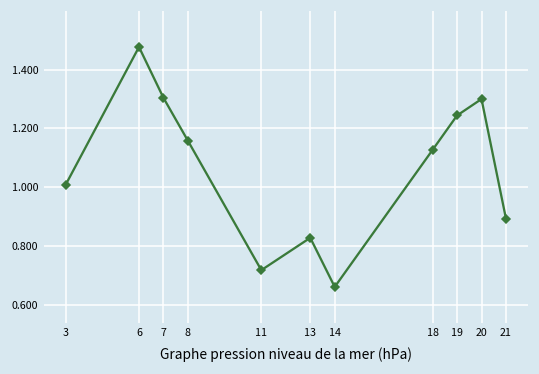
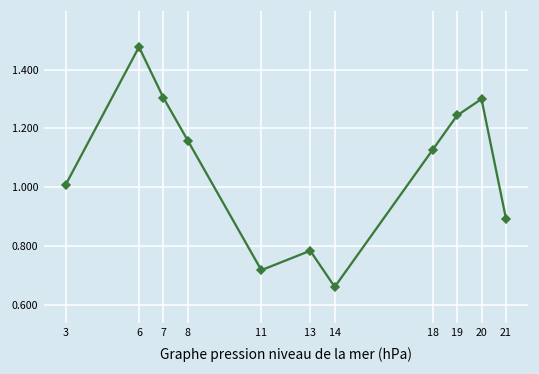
  {
    "3": 1.01,
    "6": 1.48,
    "7": 1.30,
    "8": 1.16,
    "11": 0.72,
-   "13": 0.83,
+   "13": 0.78,
    "14": 0.66,
    "18": 1.13,
    "19": 1.24,
    "20": 1.30,
    "21": 0.89
  }
